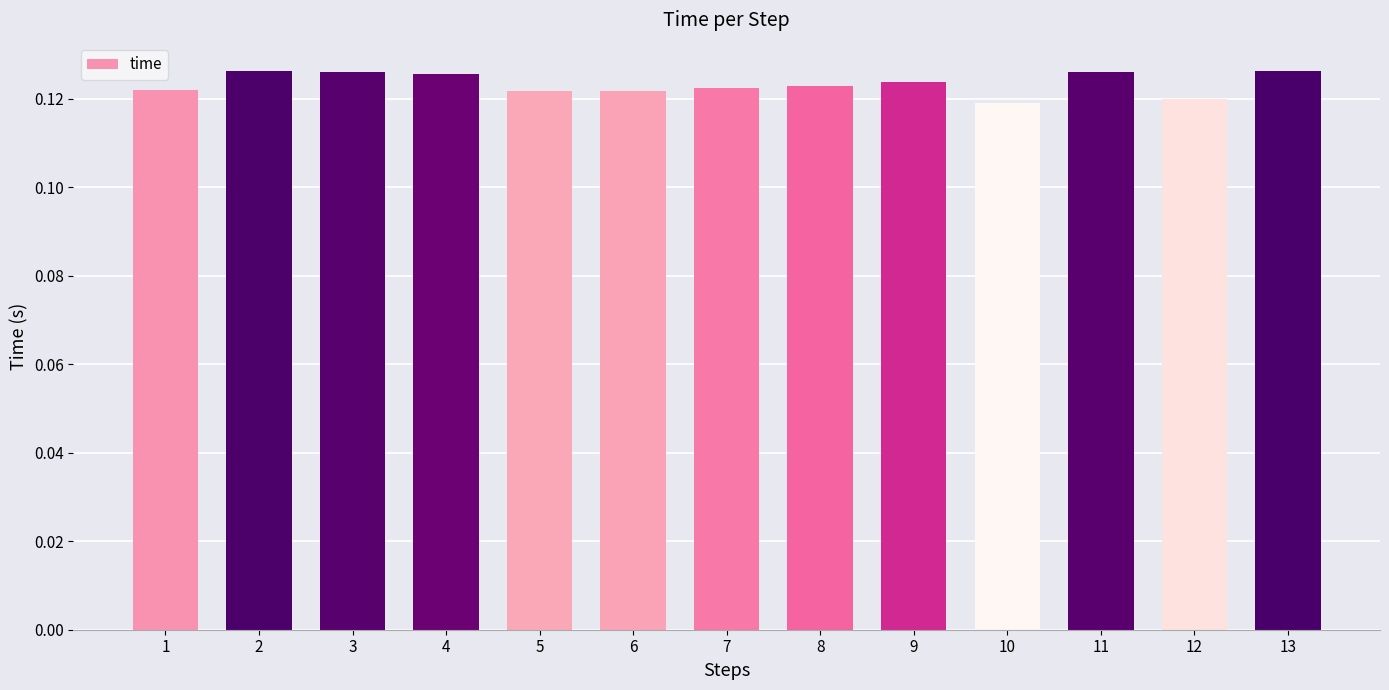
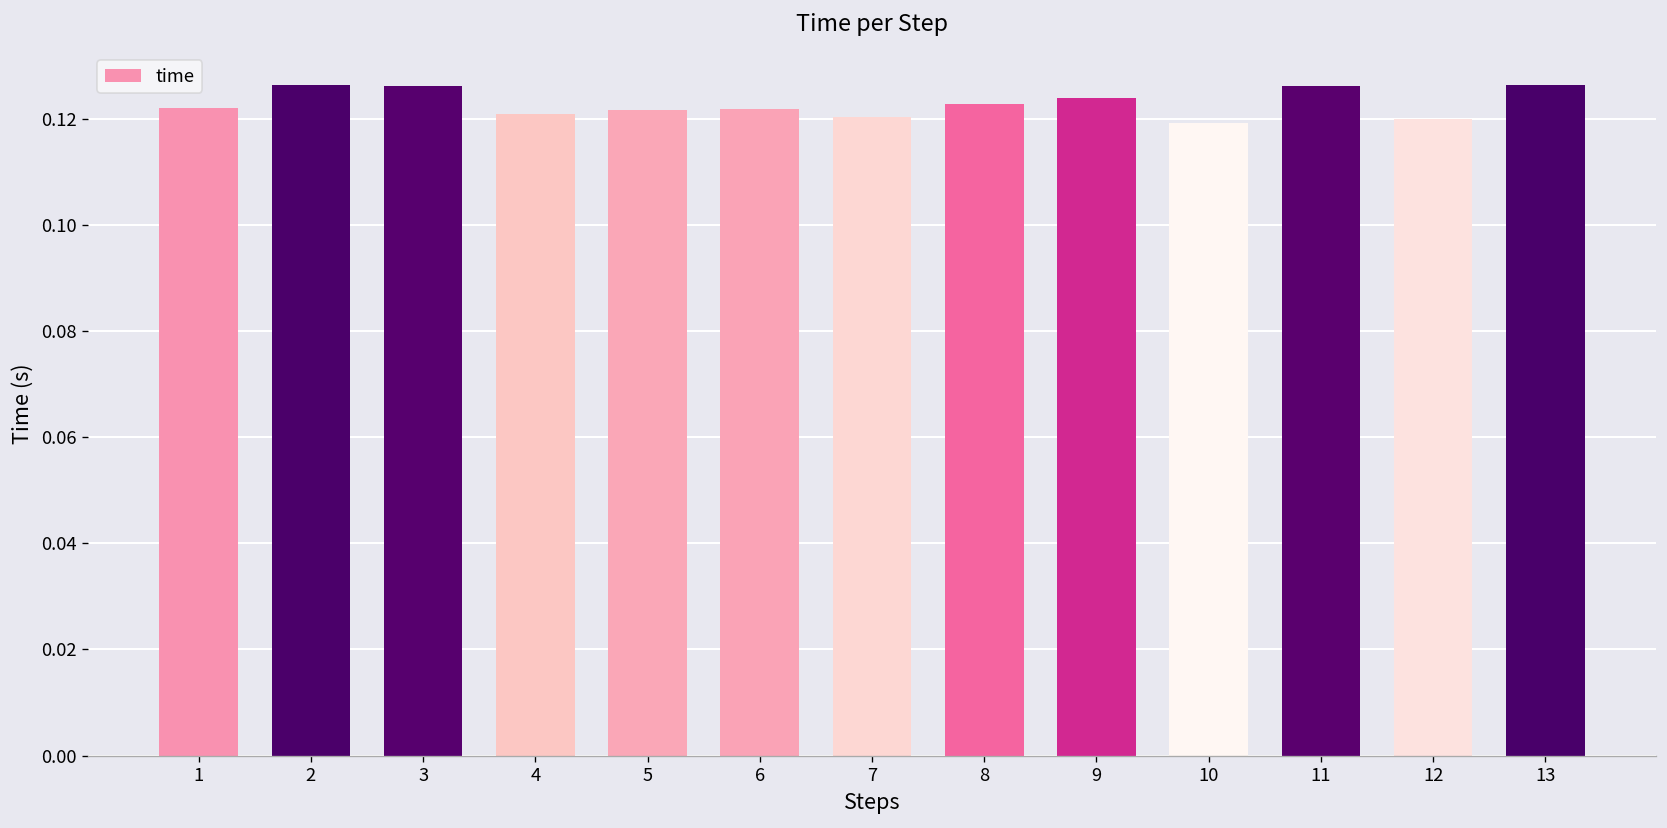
  {
    "1": 0.122,
    "2": 0.126,
    "3": 0.126,
-   "4": 0.126,
+   "4": 0.121,
    "5": 0.122,
    "6": 0.122,
-   "7": 0.122,
+   "7": 0.120,
    "8": 0.123,
    "9": 0.124,
    "10": 0.119,
    "11": 0.126,
    "12": 0.120,
    "13": 0.126
  }
